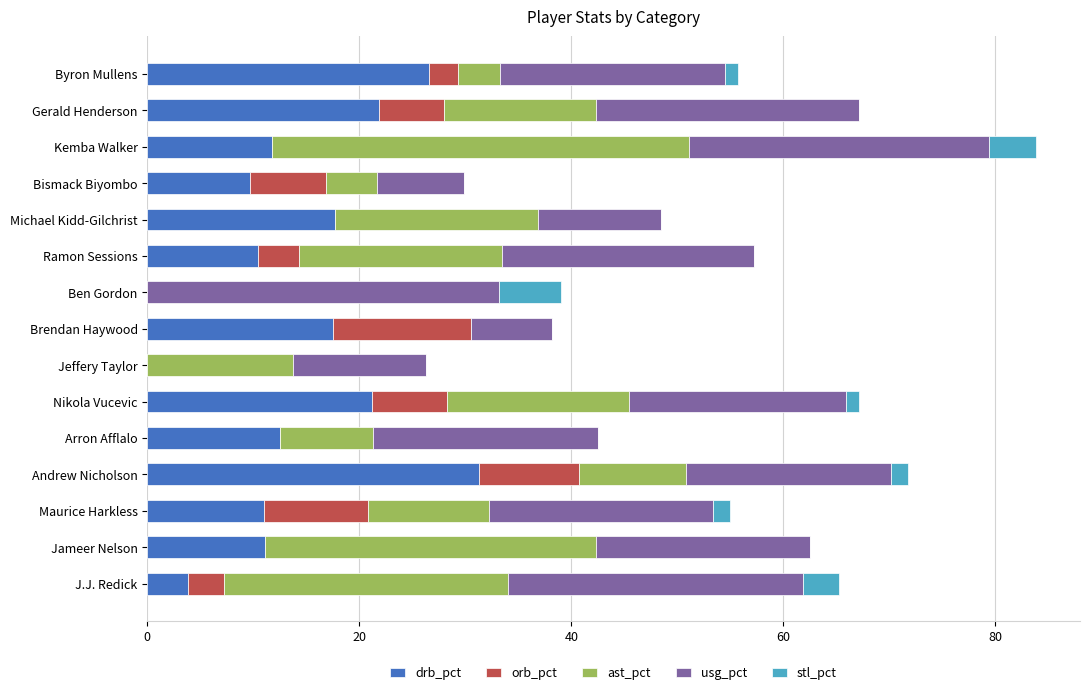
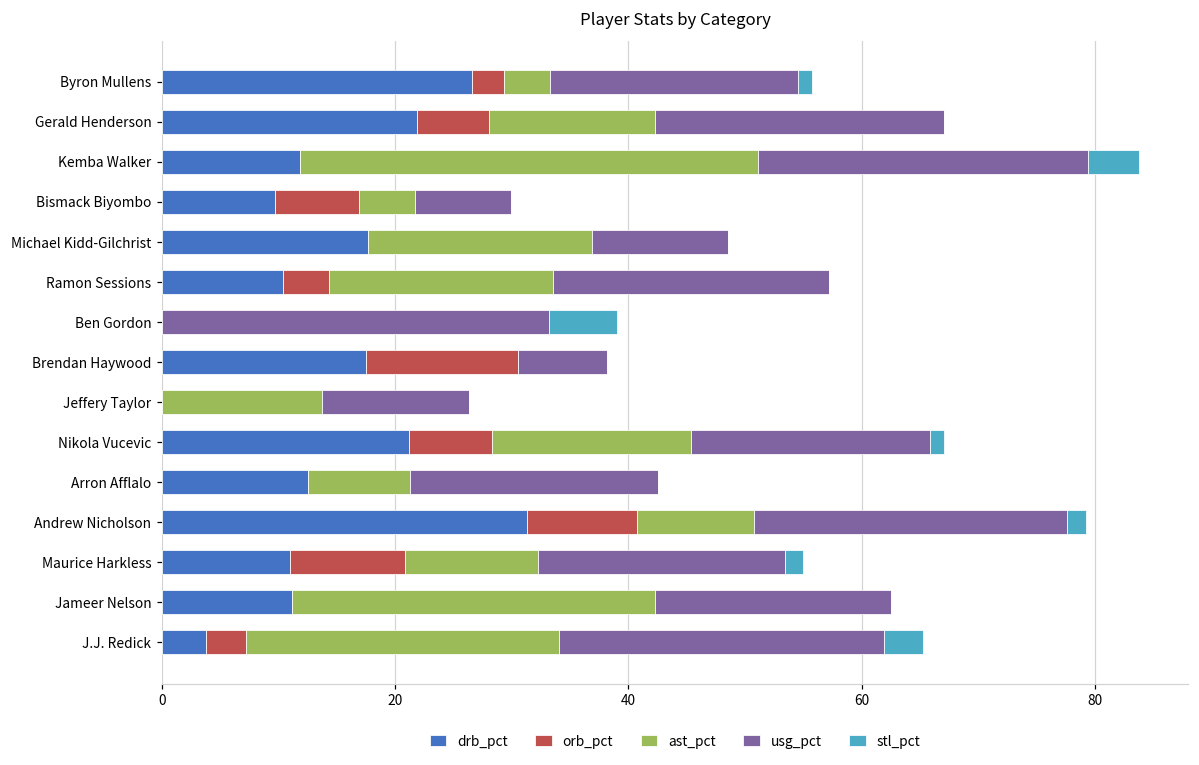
  {
    "orb_pct": {
      "Byron Mullens": 2.7,
      "Gerald Henderson": 6.1,
      "Kemba Walker": 0.0,
      "Bismack Biyombo": 7.2,
      "Michael Kidd-Gilchrist": 0.0,
      "Ramon Sessions": 3.9,
      "Ben Gordon": 0.0,
      "Brendan Haywood": 13.0,
      "Jeffery Taylor": 0.0,
      "Nikola Vucevic": 7.1,
      "Arron Afflalo": 0.0,
      "Andrew Nicholson": 9.4,
      "Maurice Harkless": 9.8,
      "Jameer Nelson": 0.0,
      "J.J. Redick": 3.4
    },
    "ast_pct": {
      "Byron Mullens": 4.0,
      "Gerald Henderson": 14.3,
      "Kemba Walker": 39.3,
      "Bismack Biyombo": 4.8,
      "Michael Kidd-Gilchrist": 19.2,
      "Ramon Sessions": 19.2,
      "Ben Gordon": 0.0,
      "Brendan Haywood": 0.0,
      "Jeffery Taylor": 13.7,
      "Nikola Vucevic": 17.1,
      "Arron Afflalo": 8.8,
      "Andrew Nicholson": 10.1,
      "Maurice Harkless": 11.4,
      "Jameer Nelson": 31.2,
      "J.J. Redick": 26.8
    },
    "usg_pct": {
      "Byron Mullens": 21.2,
      "Gerald Henderson": 24.8,
      "Kemba Walker": 28.3,
      "Bismack Biyombo": 8.2,
      "Michael Kidd-Gilchrist": 11.6,
      "Ramon Sessions": 23.7,
      "Ben Gordon": 33.2,
      "Brendan Haywood": 7.7,
      "Jeffery Taylor": 12.6,
      "Nikola Vucevic": 20.5,
      "Arron Afflalo": 21.2,
-     "Andrew Nicholson": 19.4,
+     "Andrew Nicholson": 26.8,
      "Maurice Harkless": 21.2,
      "Jameer Nelson": 20.2,
      "J.J. Redick": 27.9
    }
  }
